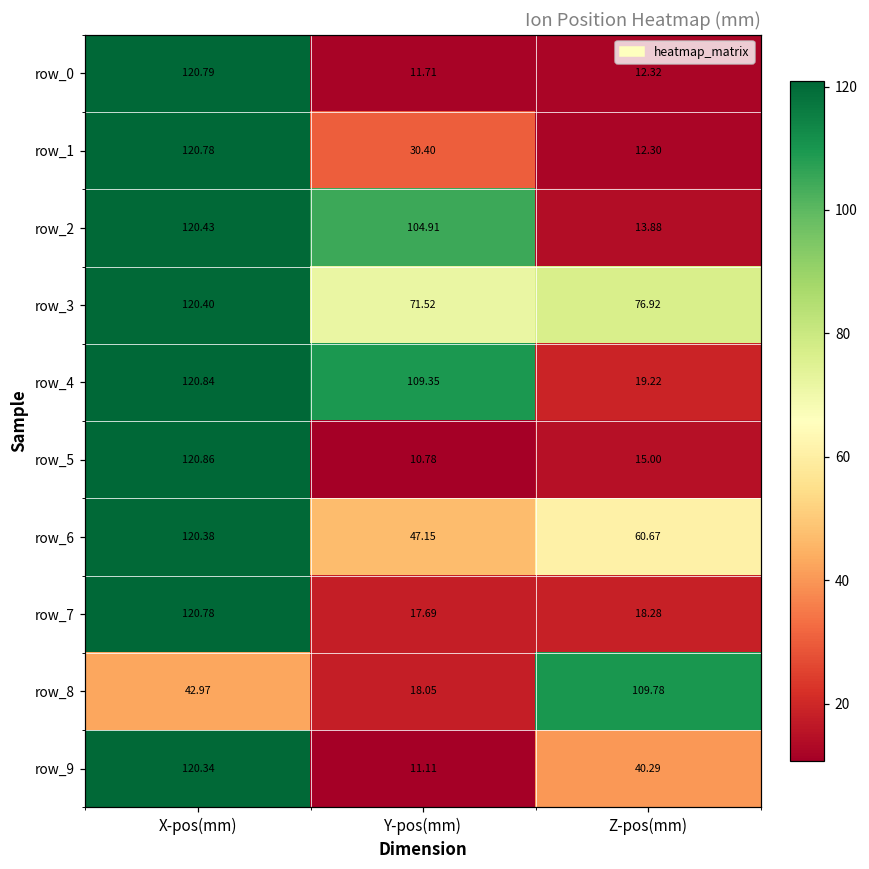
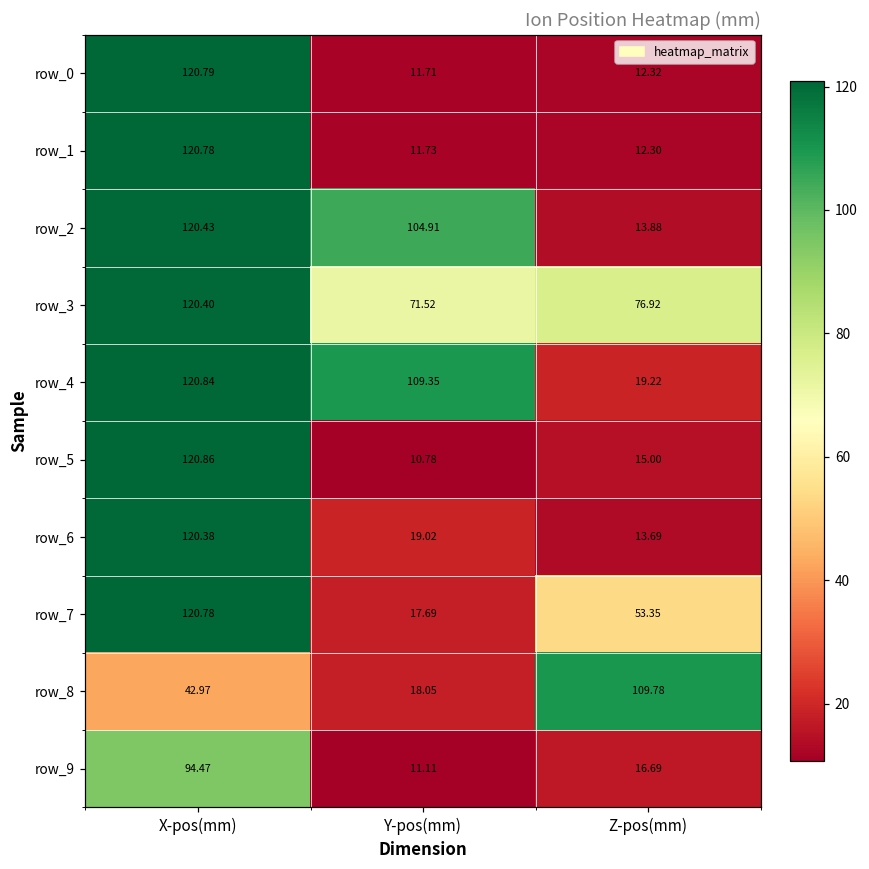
  {
    "row_0": {
      "X-pos(mm)": 120.79,
      "Y-pos(mm)": 11.71,
      "Z-pos(mm)": 12.32
    },
    "row_1": {
      "X-pos(mm)": 120.78,
-     "Y-pos(mm)": 30.40,
+     "Y-pos(mm)": 11.73,
      "Z-pos(mm)": 12.30
    },
    "row_2": {
      "X-pos(mm)": 120.43,
      "Y-pos(mm)": 104.91,
      "Z-pos(mm)": 13.88
    },
    "row_3": {
      "X-pos(mm)": 120.40,
      "Y-pos(mm)": 71.52,
      "Z-pos(mm)": 76.92
    },
    "row_4": {
      "X-pos(mm)": 120.84,
      "Y-pos(mm)": 109.35,
      "Z-pos(mm)": 19.22
    },
    "row_5": {
      "X-pos(mm)": 120.86,
      "Y-pos(mm)": 10.78,
      "Z-pos(mm)": 15.00
    },
    "row_6": {
      "X-pos(mm)": 120.38,
-     "Y-pos(mm)": 47.15,
-     "Z-pos(mm)": 60.67
+     "Y-pos(mm)": 19.02,
+     "Z-pos(mm)": 13.69
    },
    "row_7": {
      "X-pos(mm)": 120.78,
      "Y-pos(mm)": 17.69,
-     "Z-pos(mm)": 18.28
+     "Z-pos(mm)": 53.35
    },
    "row_8": {
      "X-pos(mm)": 42.97,
      "Y-pos(mm)": 18.05,
      "Z-pos(mm)": 109.78
    },
    "row_9": {
-     "X-pos(mm)": 120.34,
+     "X-pos(mm)": 94.47,
      "Y-pos(mm)": 11.11,
-     "Z-pos(mm)": 40.29
+     "Z-pos(mm)": 16.69
    }
  }
